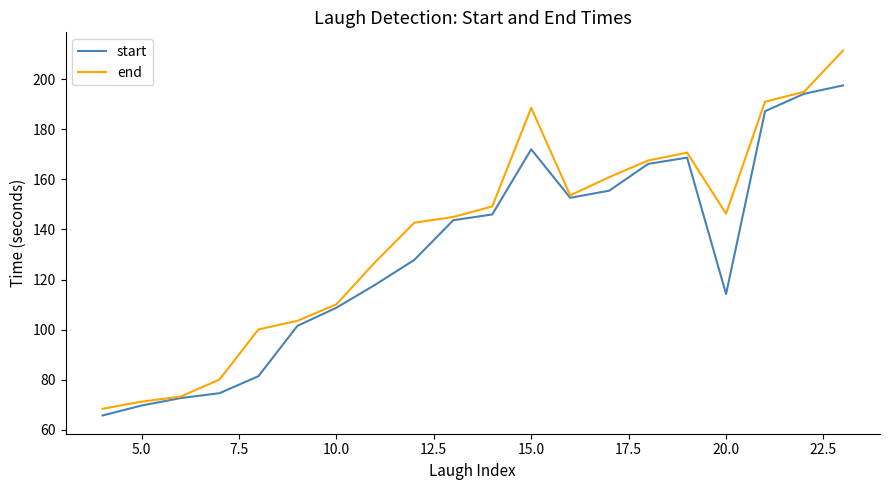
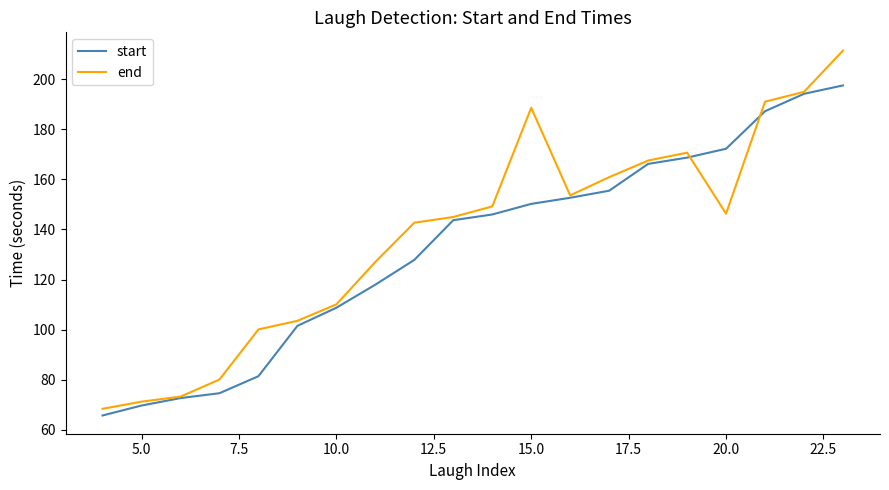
  {
    "start": {
      "5.0": 70,
      "10.0": 109,
-     "15.0": 172,
-     "20.0": 114
+     "15.0": 150,
+     "20.0": 172
    },
    "end": {
      "5.0": 71,
      "10.0": 110,
      "15.0": 189,
      "20.0": 146
    }
  }
